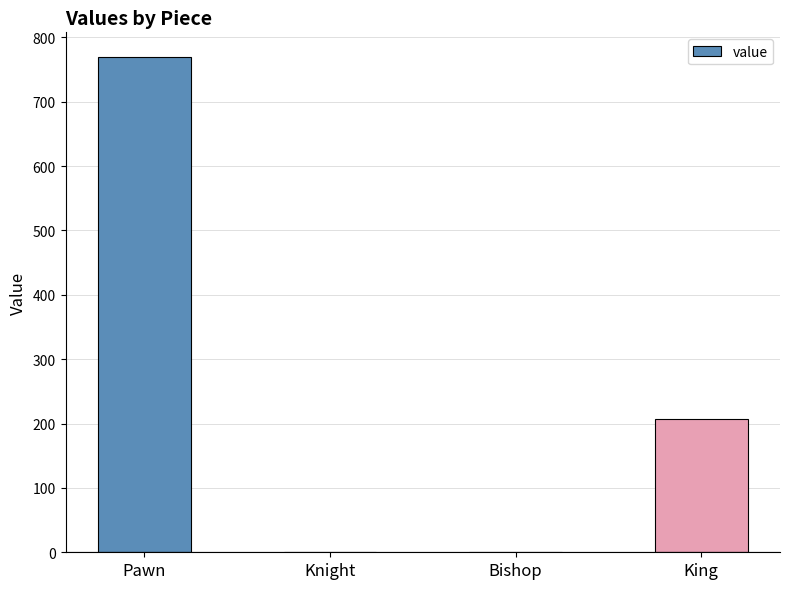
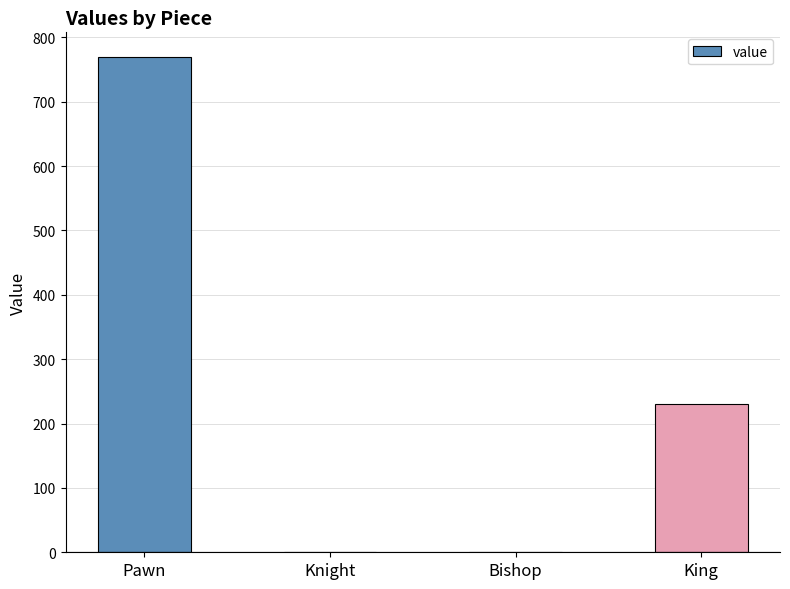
  {
    "Pawn": 770,
    "Knight": 0,
    "Bishop": 0,
-   "King": 210
+   "King": 230
  }
